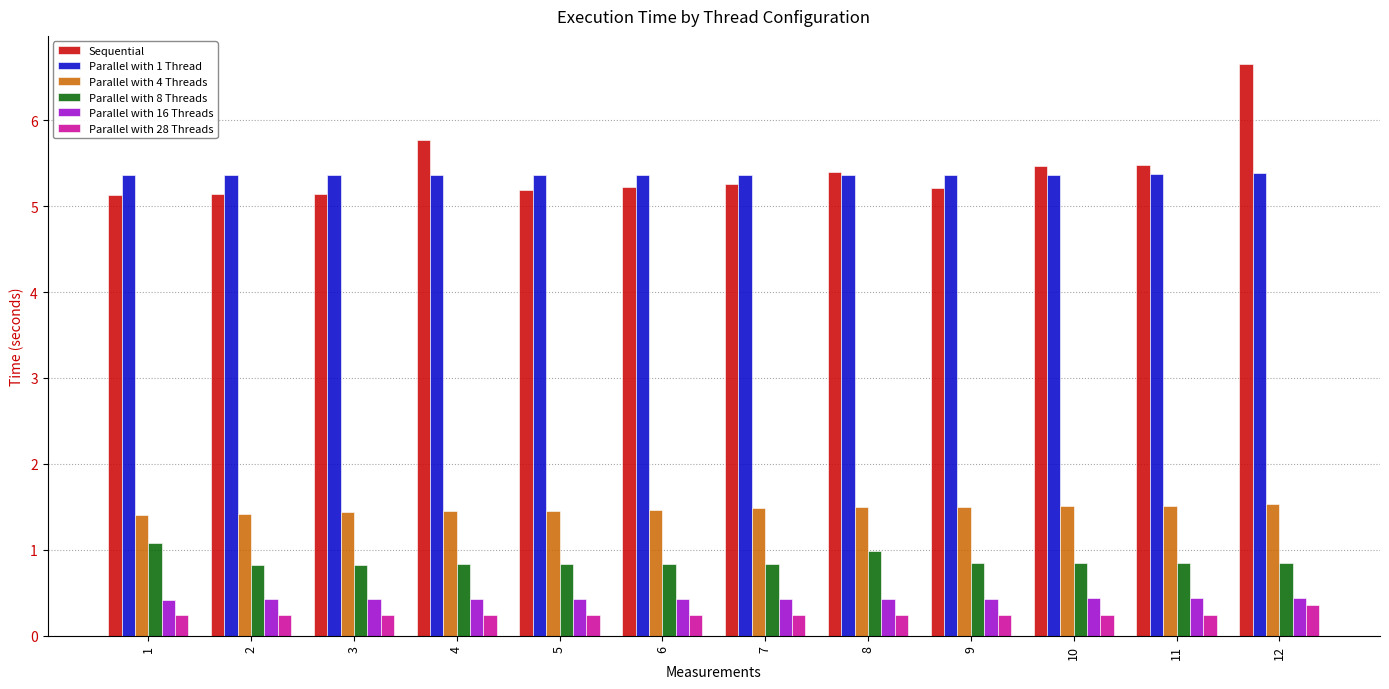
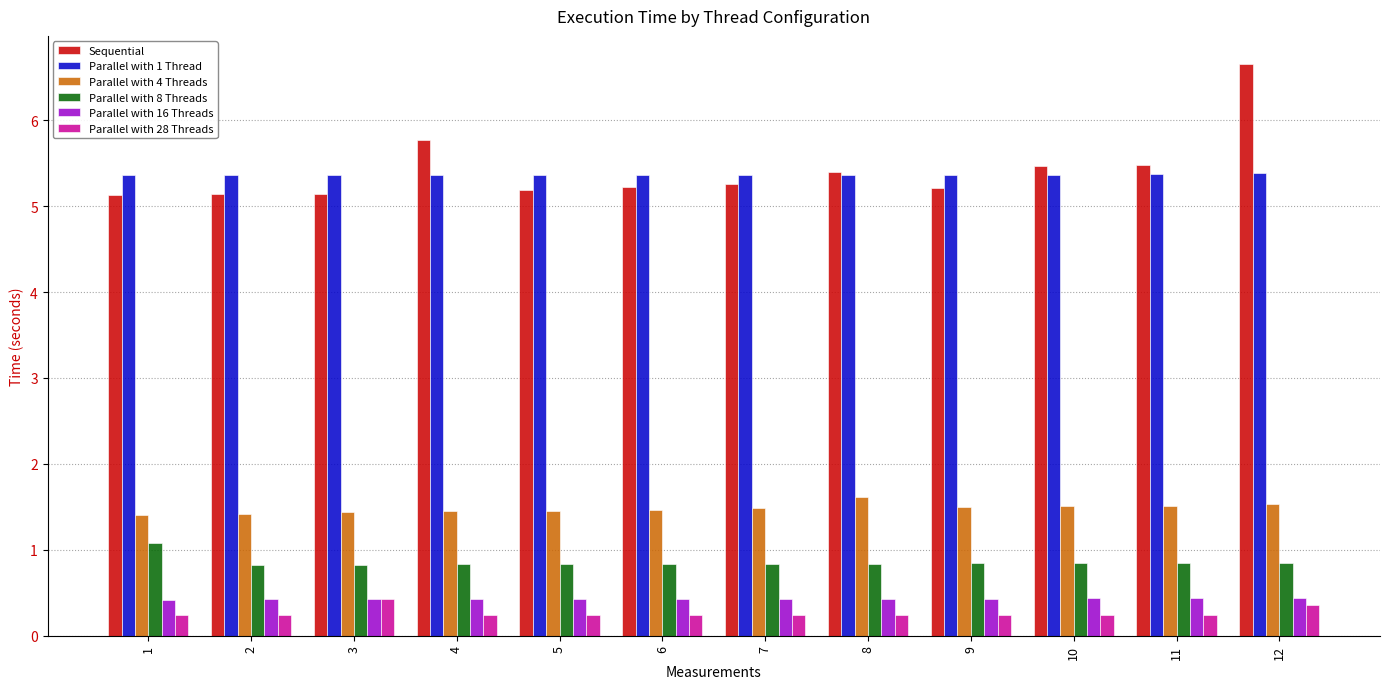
  {
    "Sequential": {
      "1": 5.1,
      "2": 5.1,
      "3": 5.1,
      "4": 5.8,
      "5": 5.2,
      "6": 5.2,
      "7": 5.3,
      "8": 5.4,
      "9": 5.2,
      "10": 5.5,
      "11": 5.5,
      "12": 6.6
    },
    "Parallel with 1 Thread": {
      "1": 5.4,
      "2": 5.4,
      "3": 5.4,
      "4": 5.4,
      "5": 5.4,
      "6": 5.4,
      "7": 5.4,
      "8": 5.4,
      "9": 5.4,
      "10": 5.4,
      "11": 5.4,
      "12": 5.4
    },
    "Parallel with 4 Threads": {
      "1": 1.4,
      "2": 1.4,
      "3": 1.4,
      "4": 1.4,
      "5": 1.4,
      "6": 1.5,
      "7": 1.5,
-     "8": 1.5,
+     "8": 1.6,
      "9": 1.5,
      "10": 1.5,
      "11": 1.5,
      "12": 1.5
    },
    "Parallel with 8 Threads": {
      "1": 1.1,
      "2": 0.8,
      "3": 0.8,
      "4": 0.8,
      "5": 0.8,
      "6": 0.8,
      "7": 0.8,
-     "8": 1.0,
+     "8": 0.8,
      "9": 0.8,
      "10": 0.8,
      "11": 0.8,
      "12": 0.9
    },
    "Parallel with 16 Threads": {
      "1": 0.4,
      "2": 0.4,
      "3": 0.4,
      "4": 0.4,
      "5": 0.4,
      "6": 0.4,
      "7": 0.4,
      "8": 0.4,
      "9": 0.4,
      "10": 0.4,
      "11": 0.4,
      "12": 0.4
    },
    "Parallel with 28 Threads": {
      "1": 0.2,
      "2": 0.2,
-     "3": 0.2,
+     "3": 0.4,
      "4": 0.2,
      "5": 0.2,
      "6": 0.2,
      "7": 0.2,
      "8": 0.2,
      "9": 0.2,
      "10": 0.2,
      "11": 0.2,
      "12": 0.4
    }
  }
